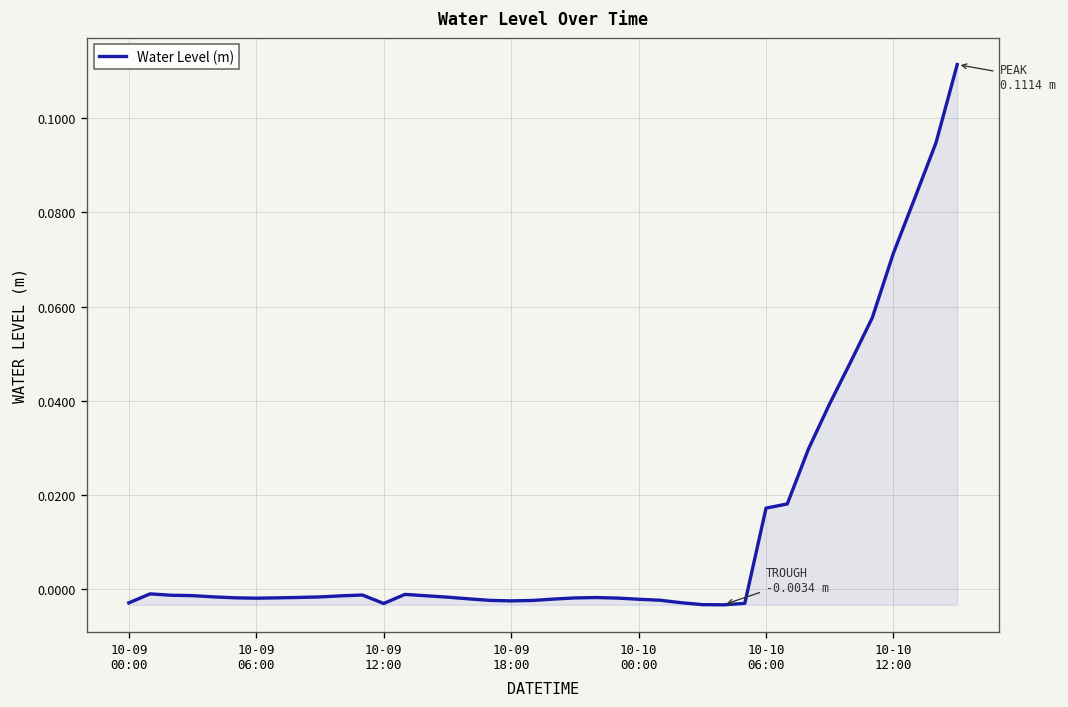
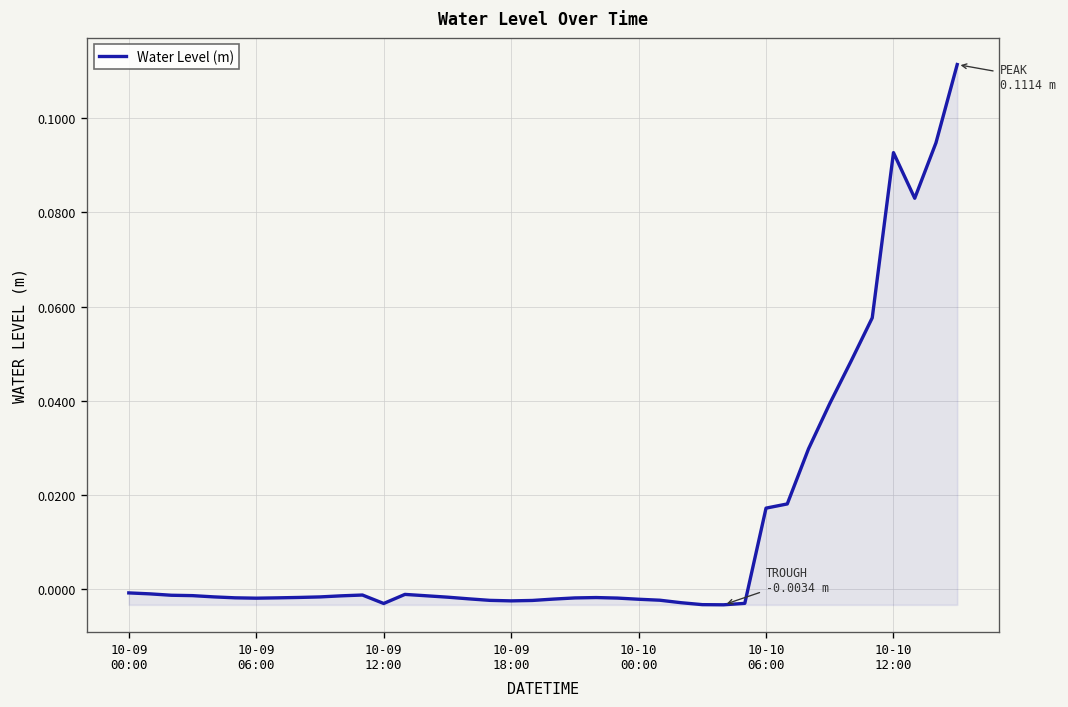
  {
-   "10-09 00:00": -0.003,
+   "10-09 00:00": -0.001,
    "10-09 06:00": -0.002,
    "10-09 12:00": -0.003,
    "10-09 18:00": -0.003,
    "10-10 00:00": -0.002,
    "10-10 06:00": 0.017,
-   "10-10 12:00": 0.071
+   "10-10 12:00": 0.093
  }
